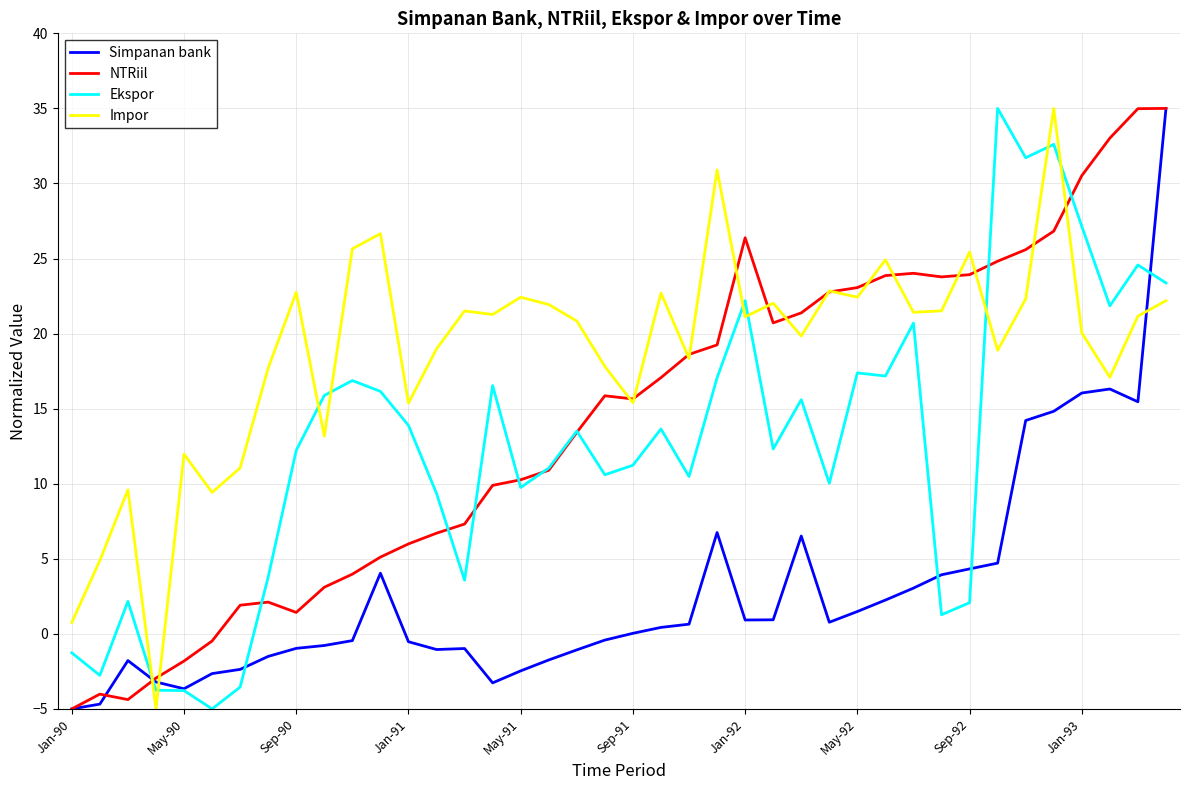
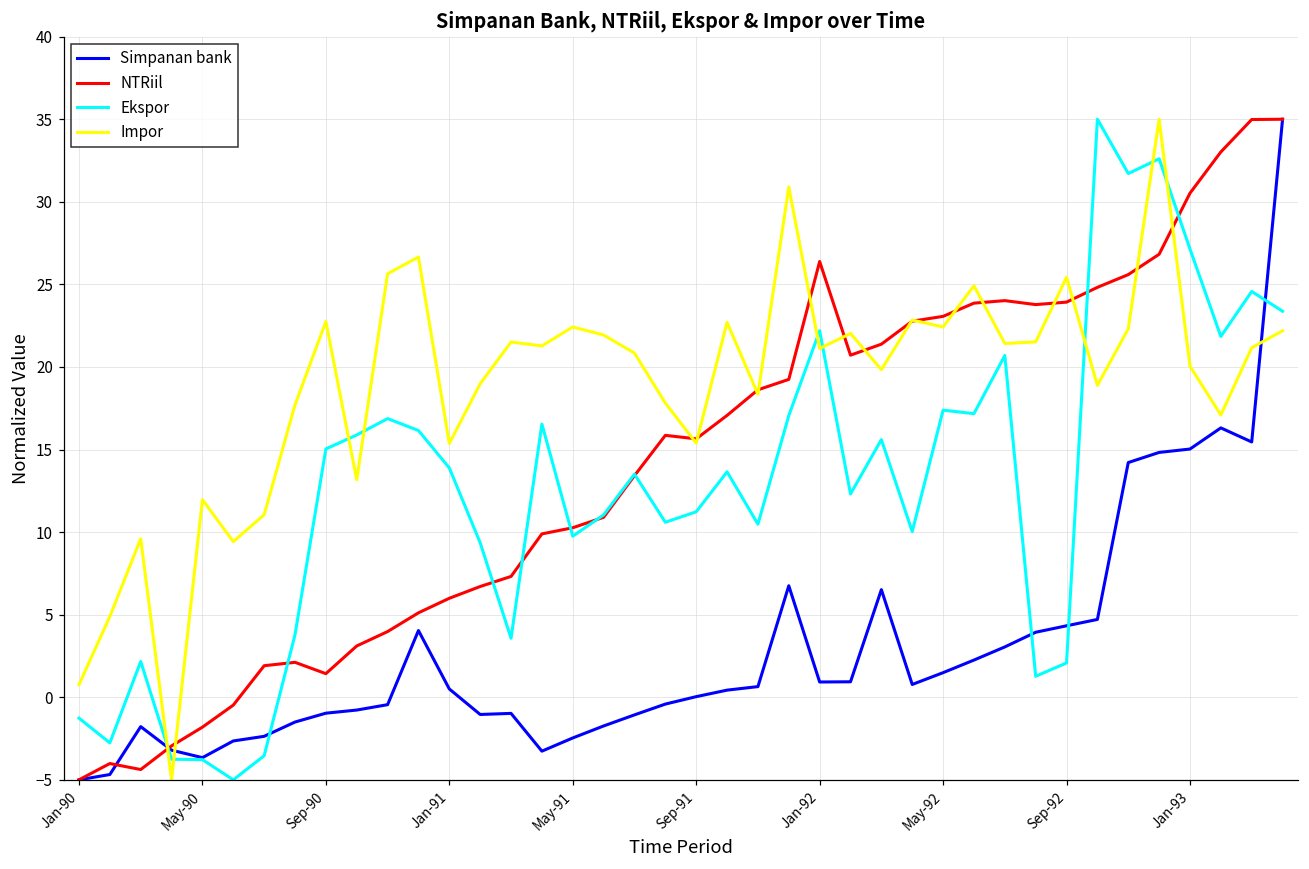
  {
    "Simpanan bank": {
      "Sep-90": -1.0,
-     "Jan-91": -0.5,
+     "Jan-91": 0.5,
      "May-91": -2.5,
      "Sep-91": 0.0,
      "Jan-92": 0.9,
      "May-92": 1.5,
      "Sep-92": 4.3,
-     "Jan-93": 16.0
+     "Jan-93": 15.0
    },
    "NTRiil": {
      "May-90": -1.8,
      "Sep-90": 1.4,
      "Jan-91": 6.0,
      "May-91": 10.3,
      "Sep-91": 15.6,
      "Jan-92": 26.4,
      "May-92": 23.1,
      "Sep-92": 23.9,
      "Jan-93": 30.5
    },
    "Ekspor": {
      "Jan-90": -1.3,
-     "Sep-90": 12.2,
+     "Sep-90": 15.0,
      "Jan-91": 13.9,
      "May-91": 9.8,
      "Sep-91": 11.2,
      "Jan-92": 22.2,
      "May-92": 17.4,
      "Sep-92": 2.1,
      "Jan-93": 27.1
    },
    "Impor": {
      "Jan-90": 0.8,
      "May-90": 12.0,
      "Sep-90": 22.7,
      "Jan-91": 15.4,
      "May-91": 22.4,
      "Sep-91": 15.4,
      "Jan-92": 21.1,
      "May-92": 22.4,
      "Sep-92": 25.4,
      "Jan-93": 20.0
    }
  }
